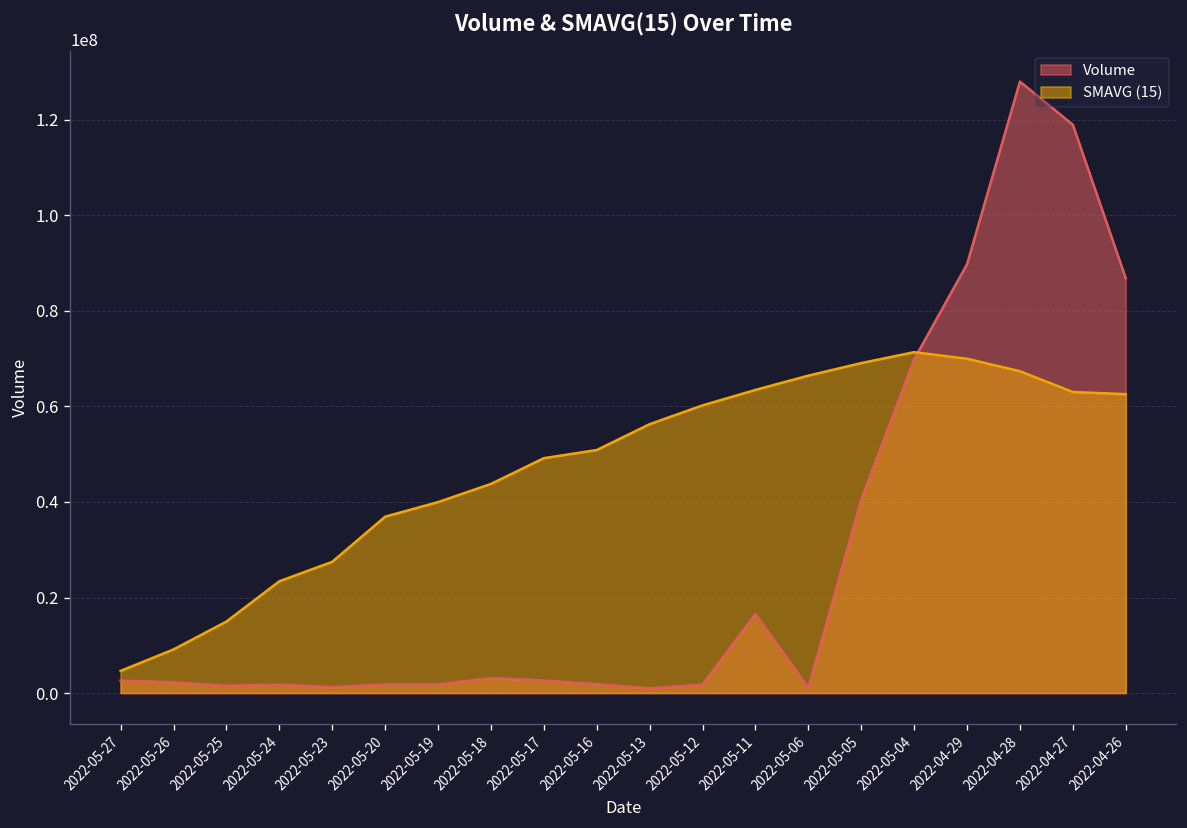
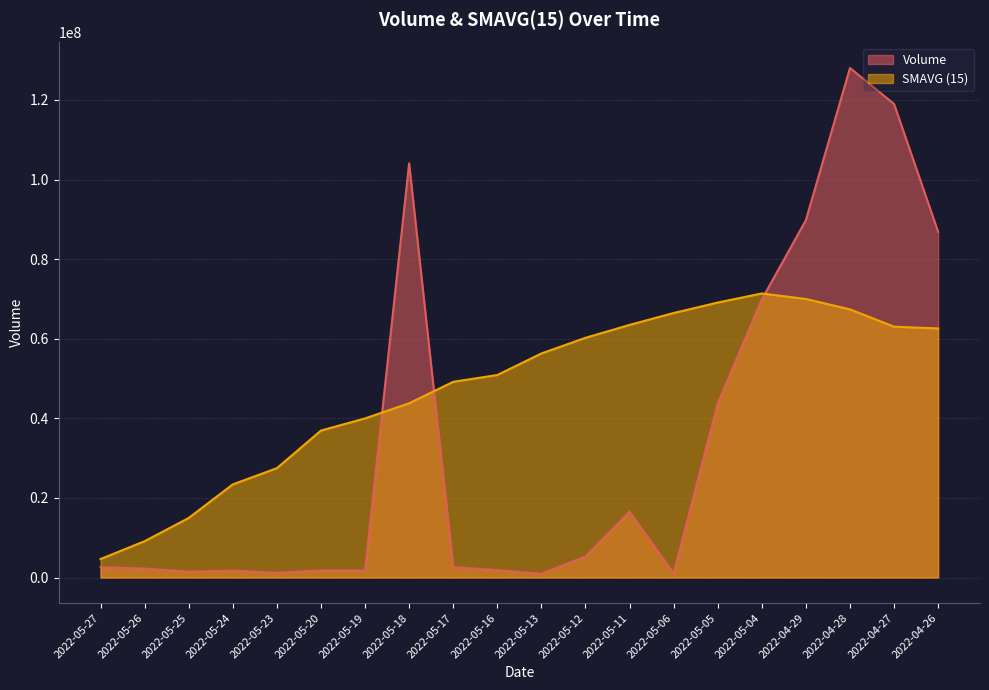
  {
    "Volume": {
      "2022-05-27": 3000000,
      "2022-05-26": 2000000,
      "2022-05-25": 1000000,
      "2022-05-24": 2000000,
      "2022-05-23": 1000000,
      "2022-05-20": 2000000,
      "2022-05-19": 2000000,
-     "2022-05-18": 3000000,
+     "2022-05-18": 104000000,
      "2022-05-17": 3000000,
      "2022-05-16": 2000000,
      "2022-05-13": 1000000,
-     "2022-05-12": 2000000,
+     "2022-05-12": 5000000,
      "2022-05-11": 17000000,
      "2022-05-06": 1000000,
-     "2022-05-05": 41000000,
+     "2022-05-05": 44000000,
      "2022-05-04": 70000000,
      "2022-04-29": 90000000,
      "2022-04-28": 128000000,
      "2022-04-27": 119000000,
      "2022-04-26": 87000000
    },
    "SMAVG (15)": {
      "2022-05-27": 5000000,
      "2022-05-26": 9000000,
      "2022-05-25": 15000000,
      "2022-05-24": 23000000,
      "2022-05-23": 27000000,
      "2022-05-20": 37000000,
      "2022-05-19": 40000000,
      "2022-05-18": 44000000,
      "2022-05-17": 49000000,
      "2022-05-16": 51000000,
      "2022-05-13": 56000000,
      "2022-05-12": 60000000,
      "2022-05-11": 63000000,
      "2022-05-06": 66000000,
      "2022-05-05": 69000000,
      "2022-05-04": 71000000,
      "2022-04-29": 70000000,
      "2022-04-28": 67000000,
      "2022-04-27": 63000000,
      "2022-04-26": 63000000
    }
  }
